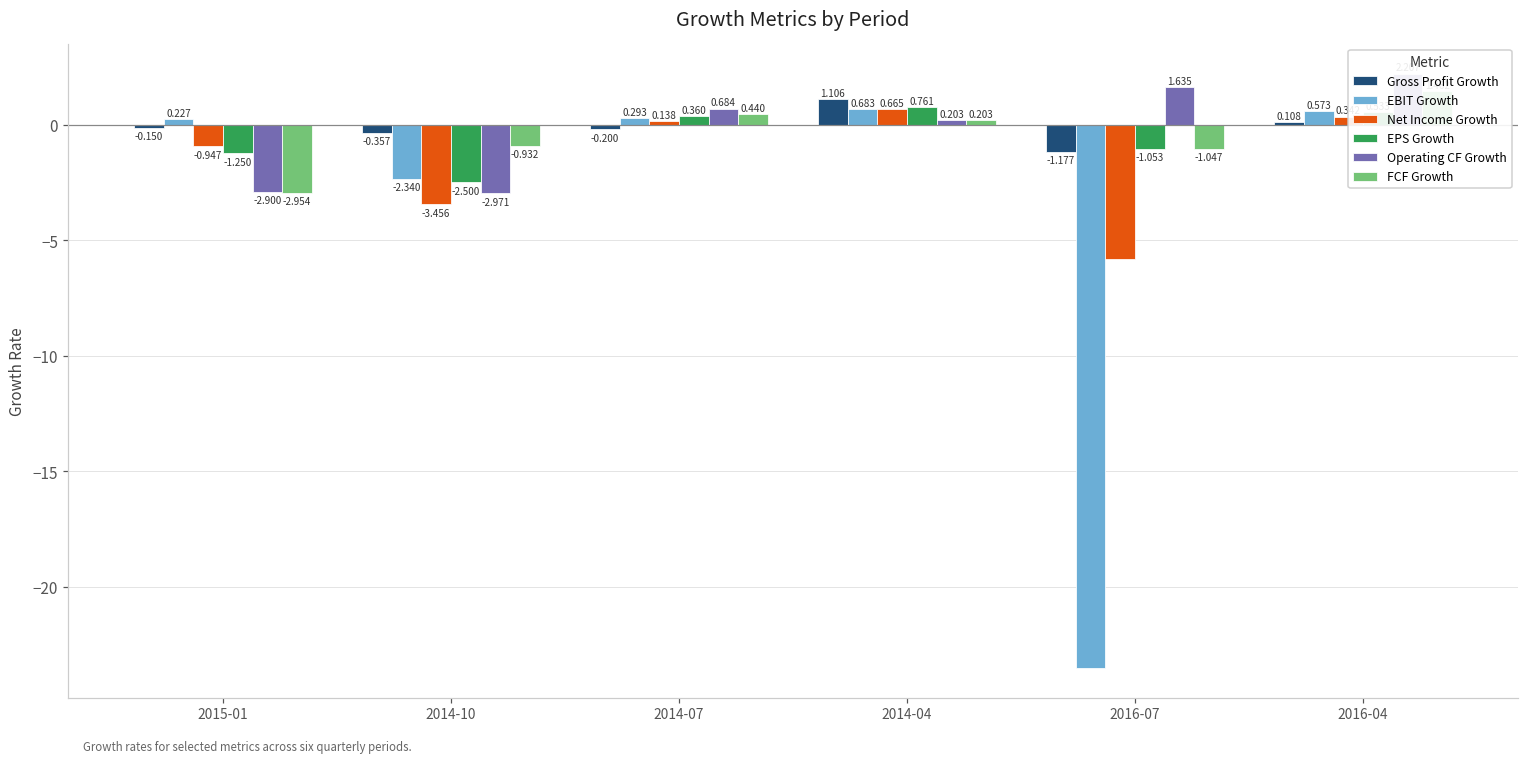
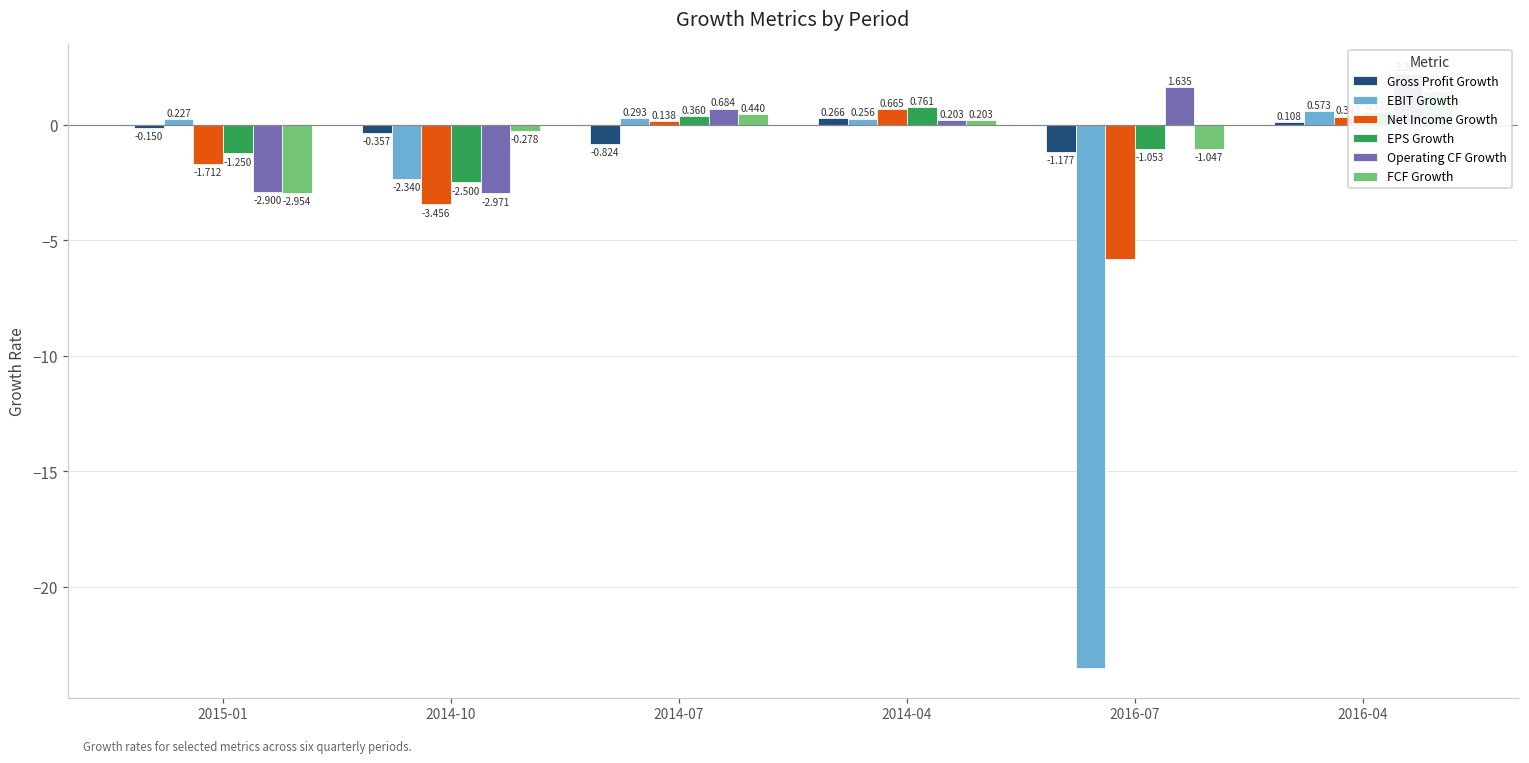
  {
    "Gross Profit Growth": {
      "2015-01": -0.150,
      "2014-10": -0.357,
-     "2014-07": -0.200,
-     "2014-04": 1.106,
+     "2014-07": -0.824,
+     "2014-04": 0.266,
      "2016-07": -1.177,
      "2016-04": 0.108
    },
    "EBIT Growth": {
      "2015-01": 0.227,
      "2014-10": -2.340,
      "2014-07": 0.293,
-     "2014-04": 0.683,
+     "2014-04": 0.256,
      "2016-04": 0.573
    },
    "Net Income Growth": {
-     "2015-01": -0.947,
+     "2015-01": -1.712,
      "2014-10": -3.456,
      "2014-07": 0.138,
      "2014-04": 0.665
    },
    "EPS Growth": {
      "2015-01": -1.250,
      "2014-10": -2.500,
      "2014-07": 0.360,
      "2014-04": 0.761,
      "2016-07": -1.053
    },
    "Operating CF Growth": {
      "2015-01": -2.900,
      "2014-10": -2.971,
      "2014-07": 0.684,
      "2014-04": 0.203,
      "2016-07": 1.635
    },
    "FCF Growth": {
      "2015-01": -2.954,
-     "2014-10": -0.932,
+     "2014-10": -0.278,
      "2014-07": 0.440,
      "2014-04": 0.203,
      "2016-07": -1.047
    }
  }
